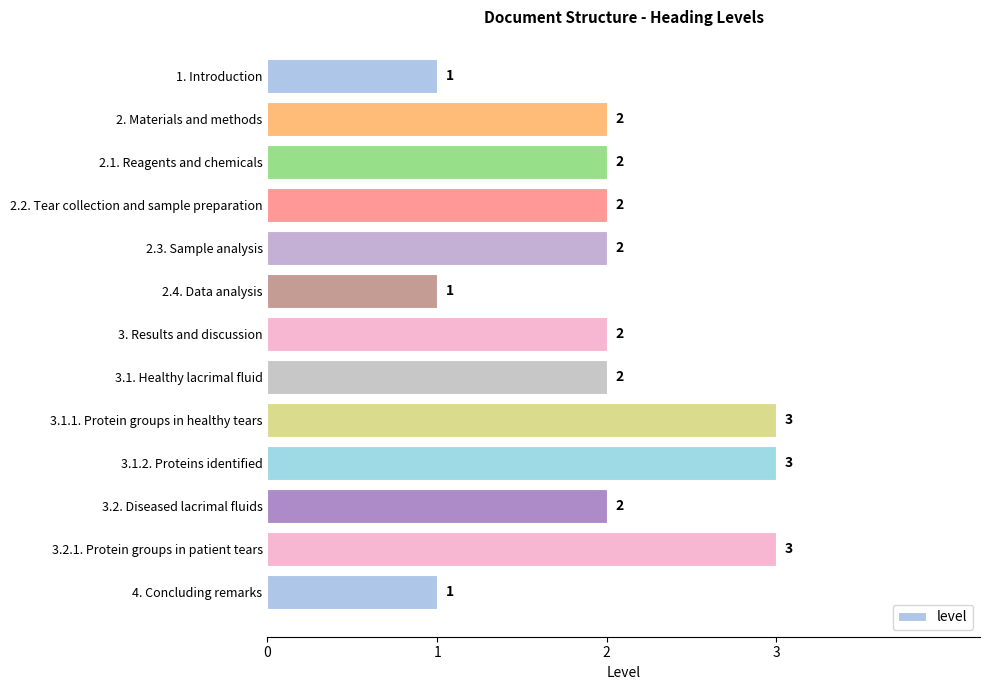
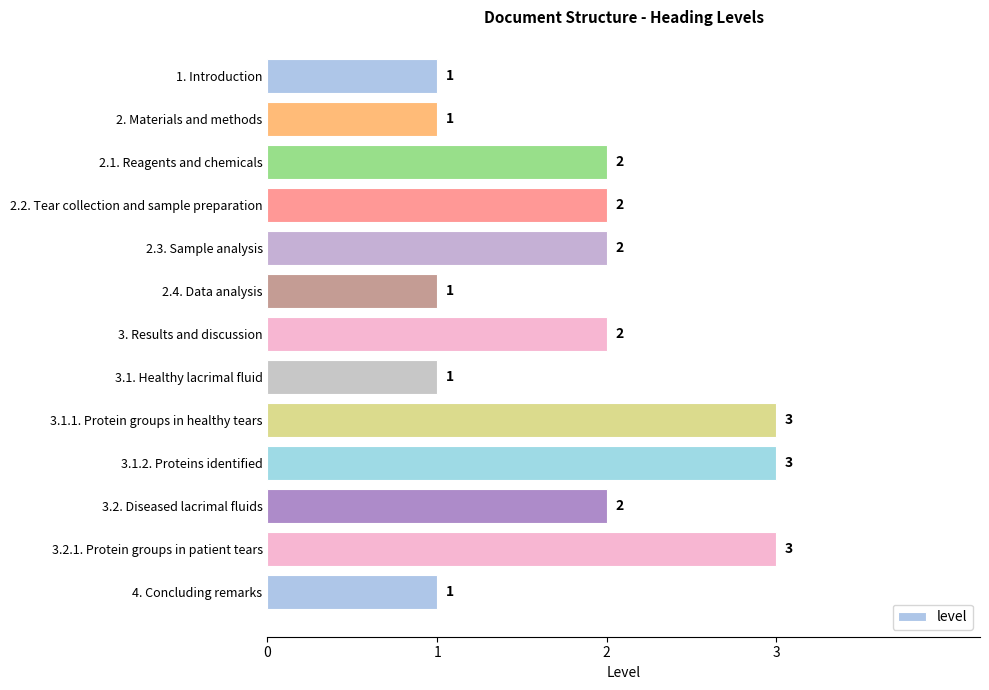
  {
    "1. Introduction": 1,
-   "2. Materials and methods": 2,
+   "2. Materials and methods": 1,
    "2.1. Reagents and chemicals": 2,
    "2.2. Tear collection and sample preparation": 2,
    "2.3. Sample analysis": 2,
    "2.4. Data analysis": 1,
    "3. Results and discussion": 2,
-   "3.1. Healthy lacrimal fluid": 2,
+   "3.1. Healthy lacrimal fluid": 1,
    "3.1.1. Protein groups in healthy tears": 3,
    "3.1.2. Proteins identified": 3,
    "3.2. Diseased lacrimal fluids": 2,
    "3.2.1. Protein groups in patient tears": 3,
    "4. Concluding remarks": 1
  }
